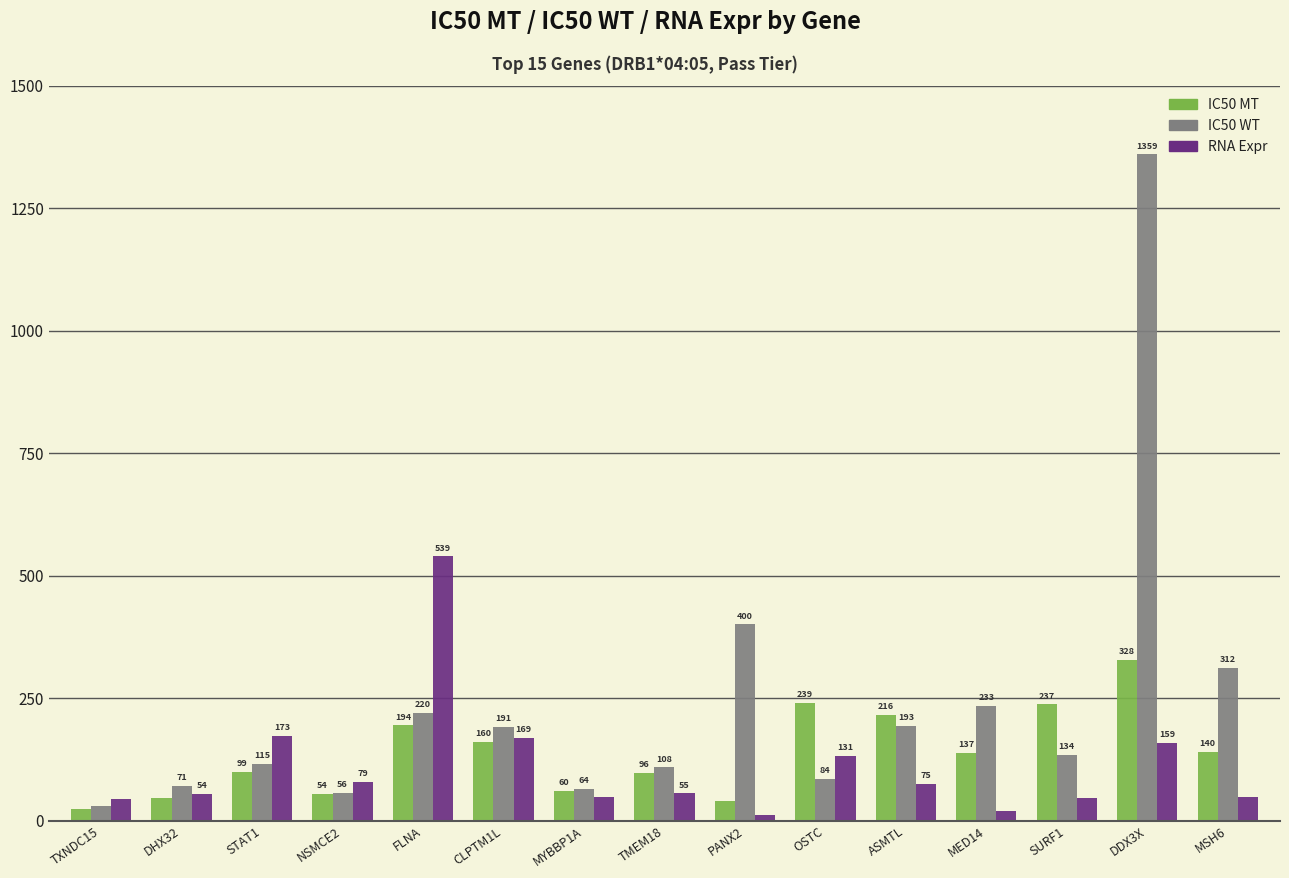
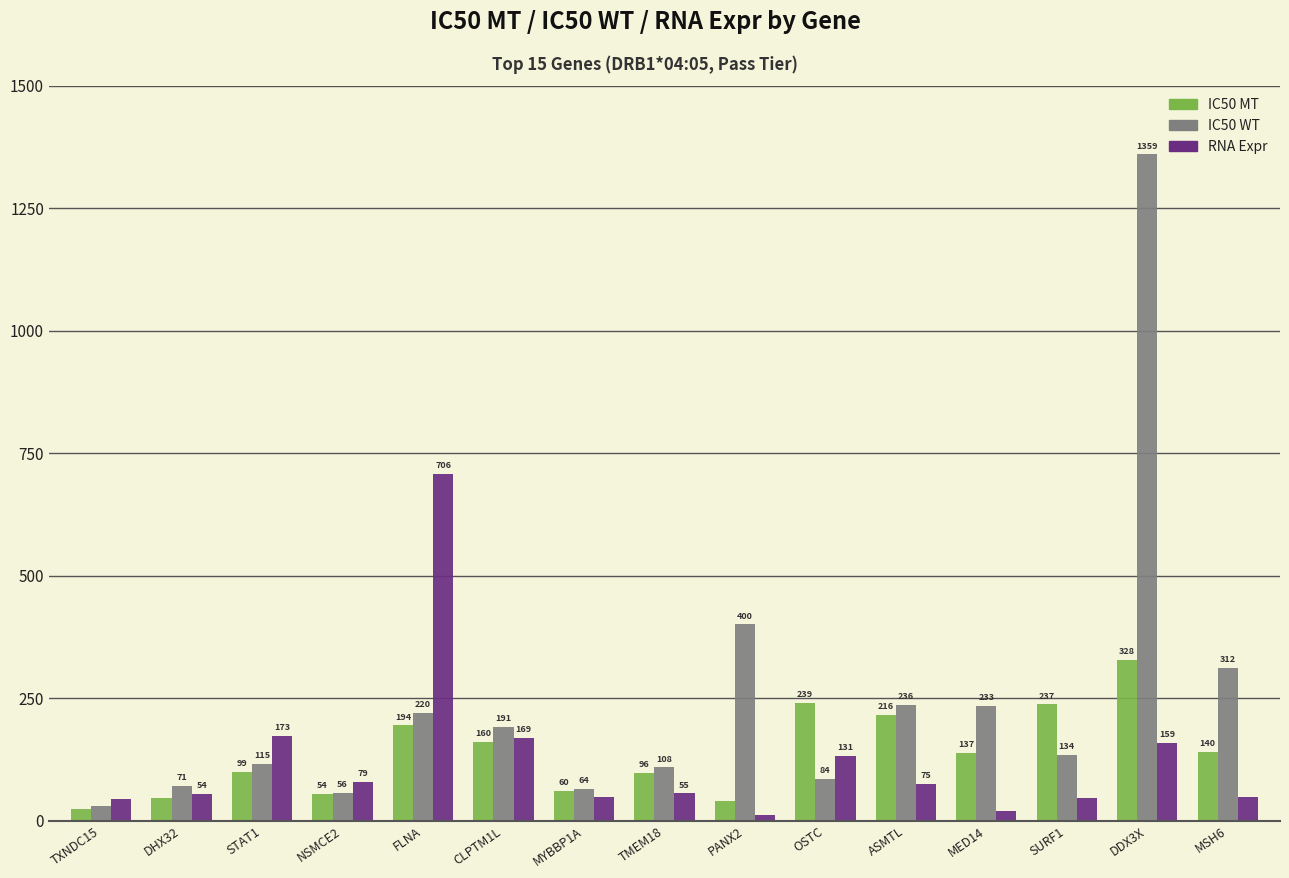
  {
    "IC50 MT": {
      "STAT1": 99,
      "NSMCE2": 54,
      "FLNA": 194,
      "CLPTM1L": 160,
      "MYBBP1A": 60,
      "TMEM18": 96,
      "OSTC": 239,
      "ASMTL": 216,
      "MED14": 137,
      "SURF1": 237,
      "DDX3X": 328,
      "MSH6": 140
    },
    "IC50 WT": {
      "DHX32": 71,
      "STAT1": 115,
      "NSMCE2": 56,
      "FLNA": 220,
      "CLPTM1L": 191,
      "MYBBP1A": 64,
      "TMEM18": 108,
      "PANX2": 400,
      "OSTC": 84,
-     "ASMTL": 193,
+     "ASMTL": 236,
      "MED14": 233,
      "SURF1": 134,
      "DDX3X": 1359,
      "MSH6": 312
    },
    "RNA Expr": {
      "DHX32": 54,
      "STAT1": 173,
      "NSMCE2": 79,
-     "FLNA": 539,
+     "FLNA": 706,
      "CLPTM1L": 169,
      "TMEM18": 55,
      "OSTC": 131,
      "ASMTL": 75,
      "DDX3X": 159
    }
  }
